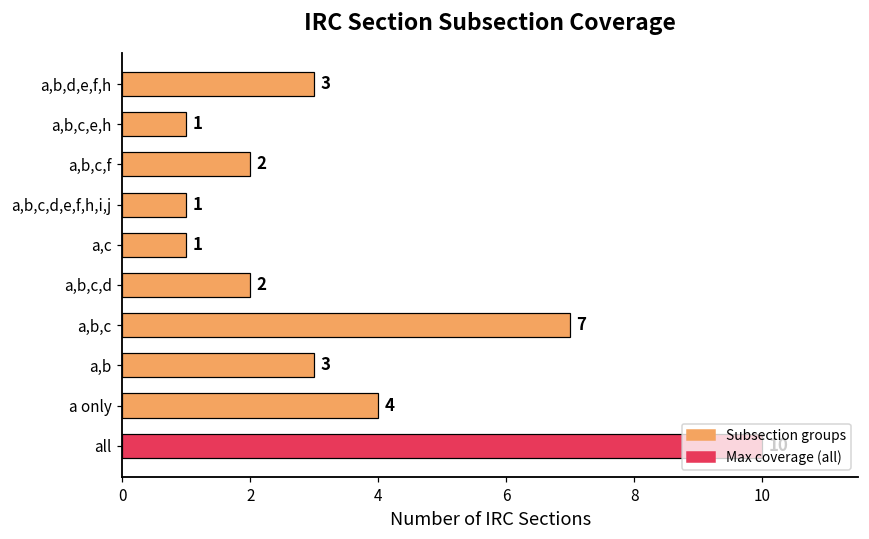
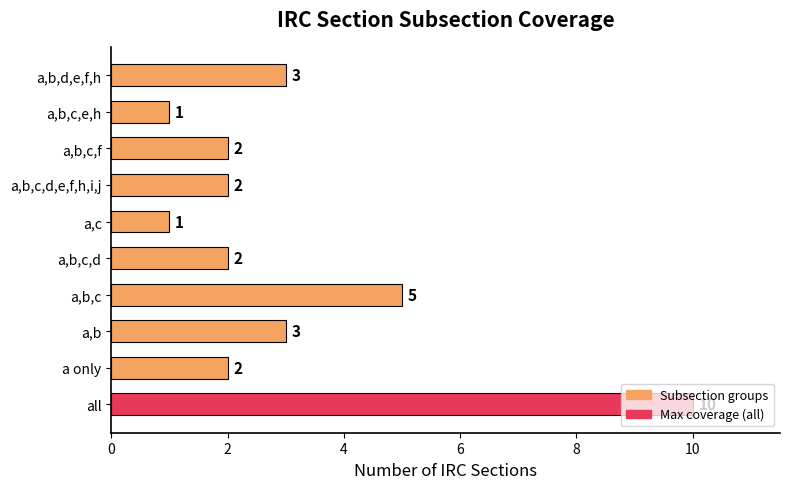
  {
    "a,b,d,e,f,h": 3,
    "a,b,c,e,h": 1,
    "a,b,c,f": 2,
-   "a,b,c,d,e,f,h,i,j": 1,
+   "a,b,c,d,e,f,h,i,j": 2,
    "a,c": 1,
    "a,b,c,d": 2,
-   "a,b,c": 7,
+   "a,b,c": 5,
    "a,b": 3,
-   "a only": 4
+   "a only": 2
  }
